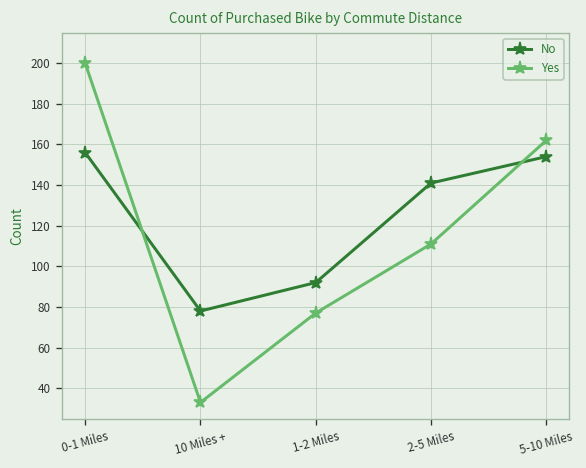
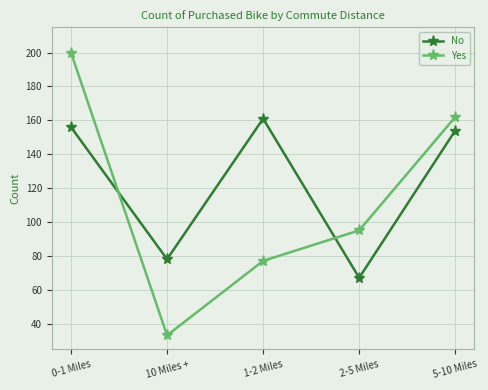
  {
    "No": {
      "0-1 Miles": 156,
      "10 Miles +": 78,
-     "1-2 Miles": 92,
-     "2-5 Miles": 141,
+     "1-2 Miles": 161,
+     "2-5 Miles": 67,
      "5-10 Miles": 154
    },
    "Yes": {
      "0-1 Miles": 200,
      "10 Miles +": 33,
      "1-2 Miles": 77,
-     "2-5 Miles": 111,
+     "2-5 Miles": 95,
      "5-10 Miles": 162
    }
  }
